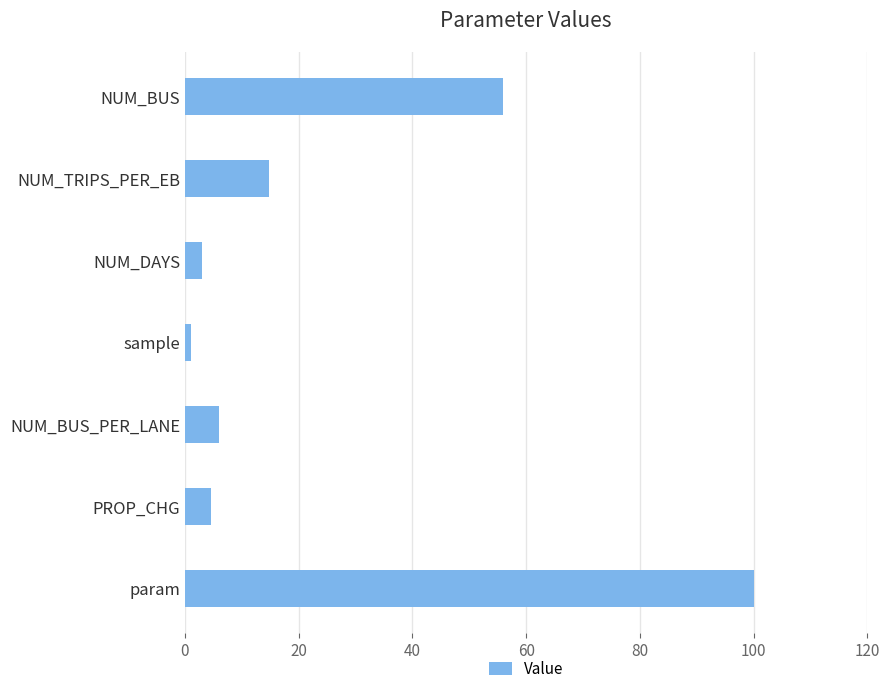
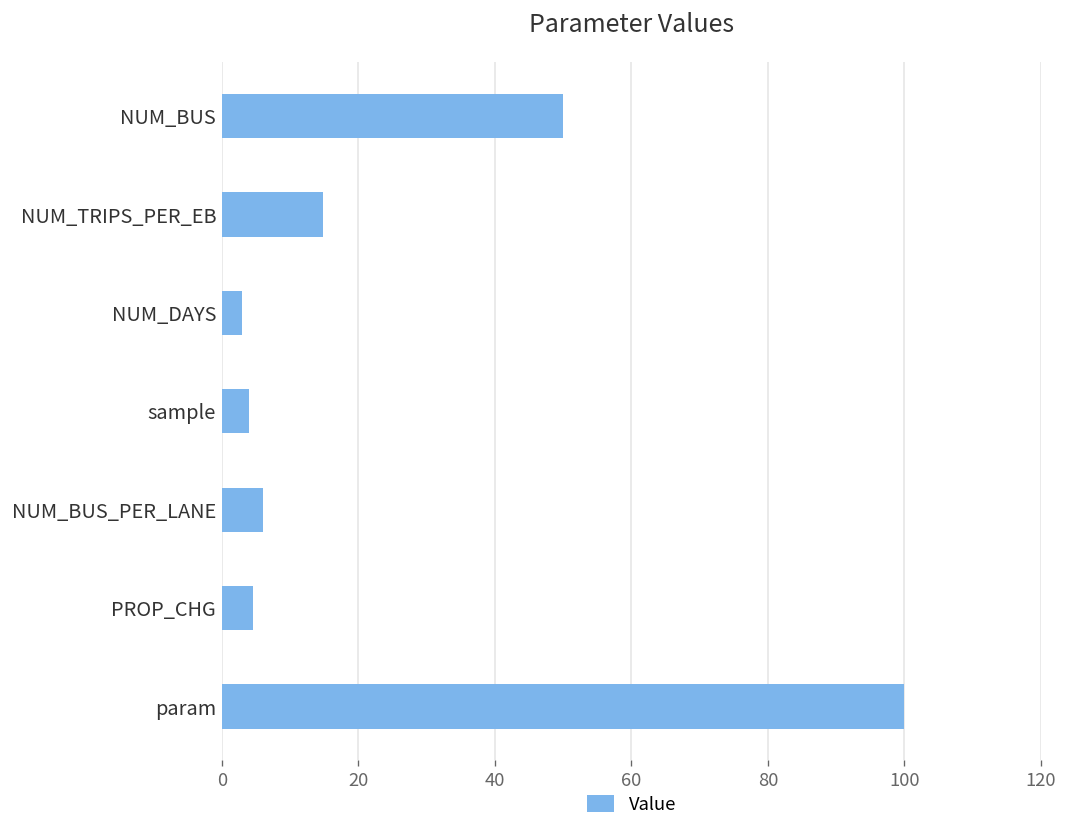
  {
-   "NUM_BUS": 56,
+   "NUM_BUS": 50,
    "NUM_TRIPS_PER_EB": 15,
    "NUM_DAYS": 3,
-   "sample": 1,
+   "sample": 4,
    "NUM_BUS_PER_LANE": 6,
    "PROP_CHG": 5,
    "param": 100
  }
